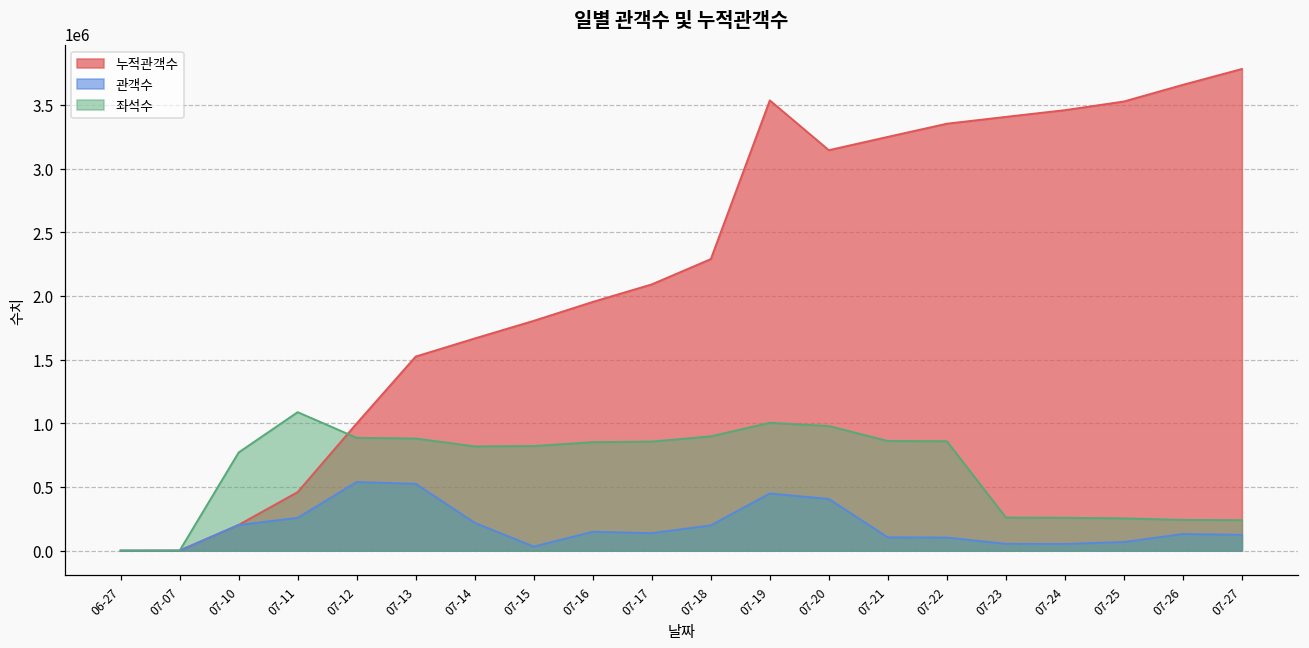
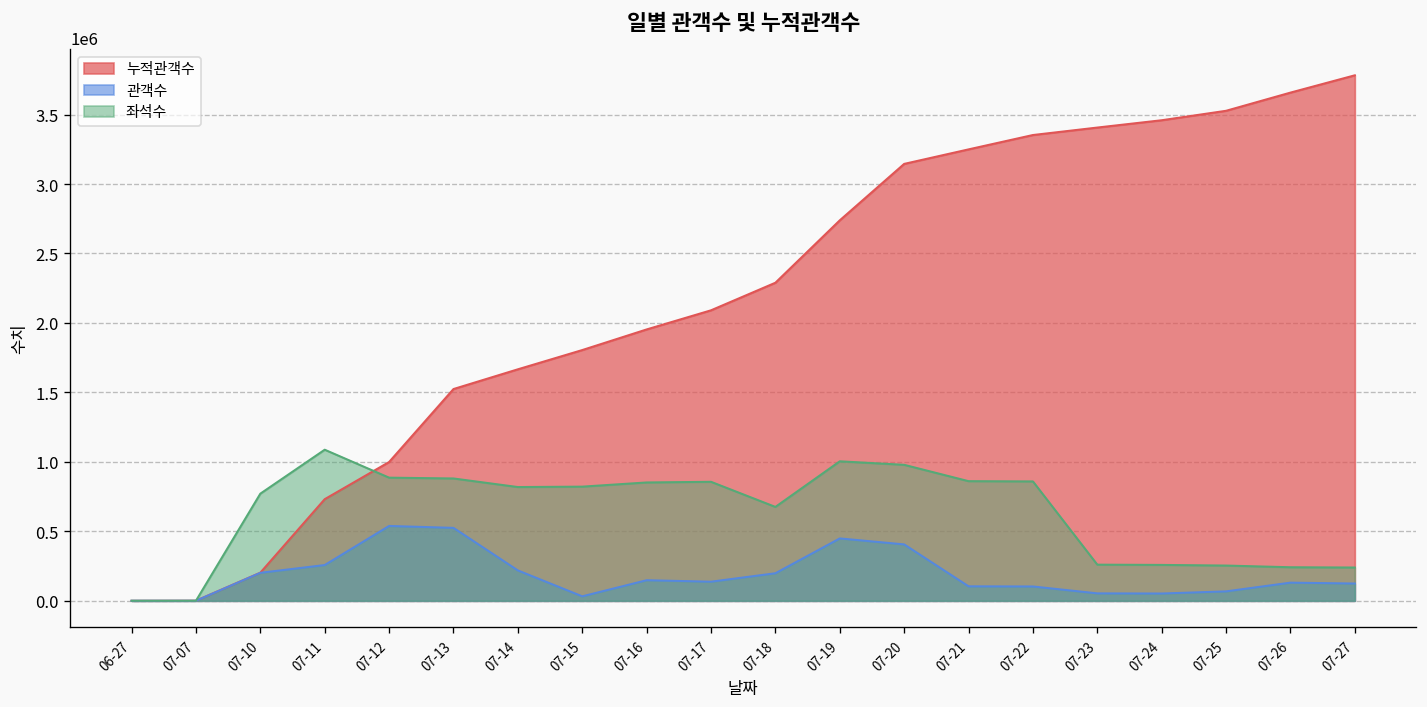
  {
    "누적관객수": {
-     "07-11": 460000,
+     "07-11": 730000,
      "07-12": 1000000,
      "07-13": 1520000,
      "07-14": 1670000,
      "07-15": 1810000,
      "07-16": 1950000,
      "07-17": 2090000,
      "07-18": 2290000,
-     "07-19": 3540000,
+     "07-19": 2740000,
      "07-20": 3150000,
      "07-21": 3250000,
      "07-22": 3350000,
      "07-23": 3410000,
      "07-24": 3460000,
      "07-25": 3530000,
      "07-26": 3660000,
      "07-27": 3780000
    },
    "관객수": {
      "07-11": 260000,
      "07-12": 540000,
      "07-13": 530000,
      "07-14": 220000,
      "07-15": 30000,
      "07-16": 150000,
      "07-17": 140000,
      "07-18": 200000,
      "07-19": 450000,
      "07-20": 410000,
      "07-21": 100000,
      "07-22": 100000,
      "07-23": 50000,
      "07-24": 50000,
      "07-25": 70000,
      "07-26": 130000,
      "07-27": 120000
    },
    "좌석수": {
      "07-10": 770000,
      "07-11": 1090000,
      "07-12": 890000,
      "07-13": 880000,
      "07-14": 820000,
      "07-15": 820000,
      "07-16": 850000,
      "07-17": 860000,
-     "07-18": 900000,
+     "07-18": 680000,
      "07-19": 1000000,
      "07-20": 980000,
      "07-21": 860000,
      "07-22": 860000,
      "07-23": 260000,
      "07-24": 260000,
      "07-25": 250000,
      "07-26": 240000,
      "07-27": 240000
    }
  }
